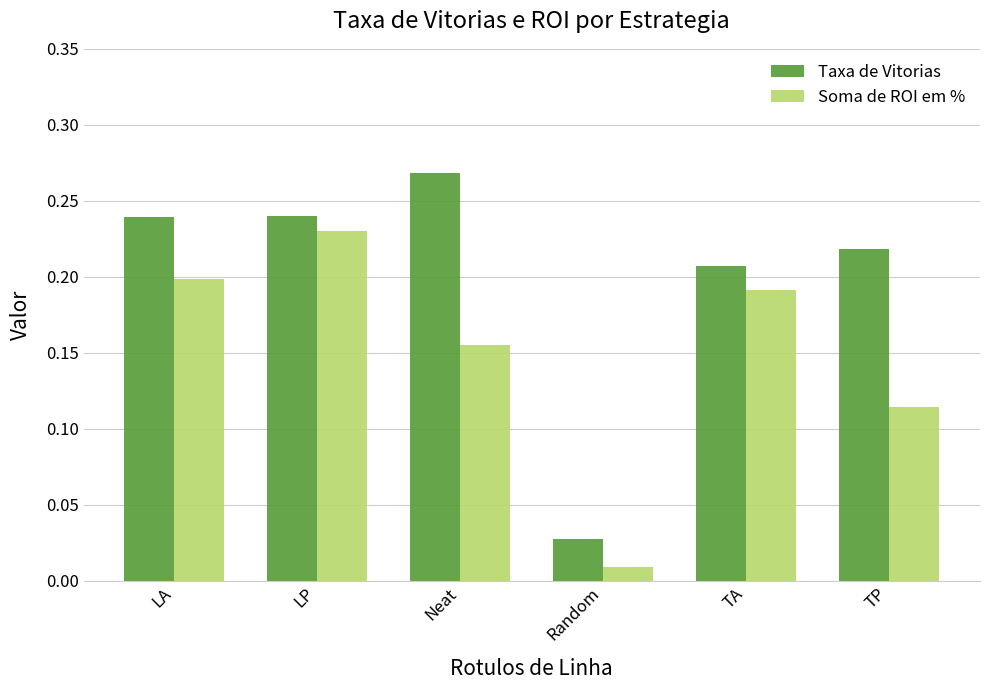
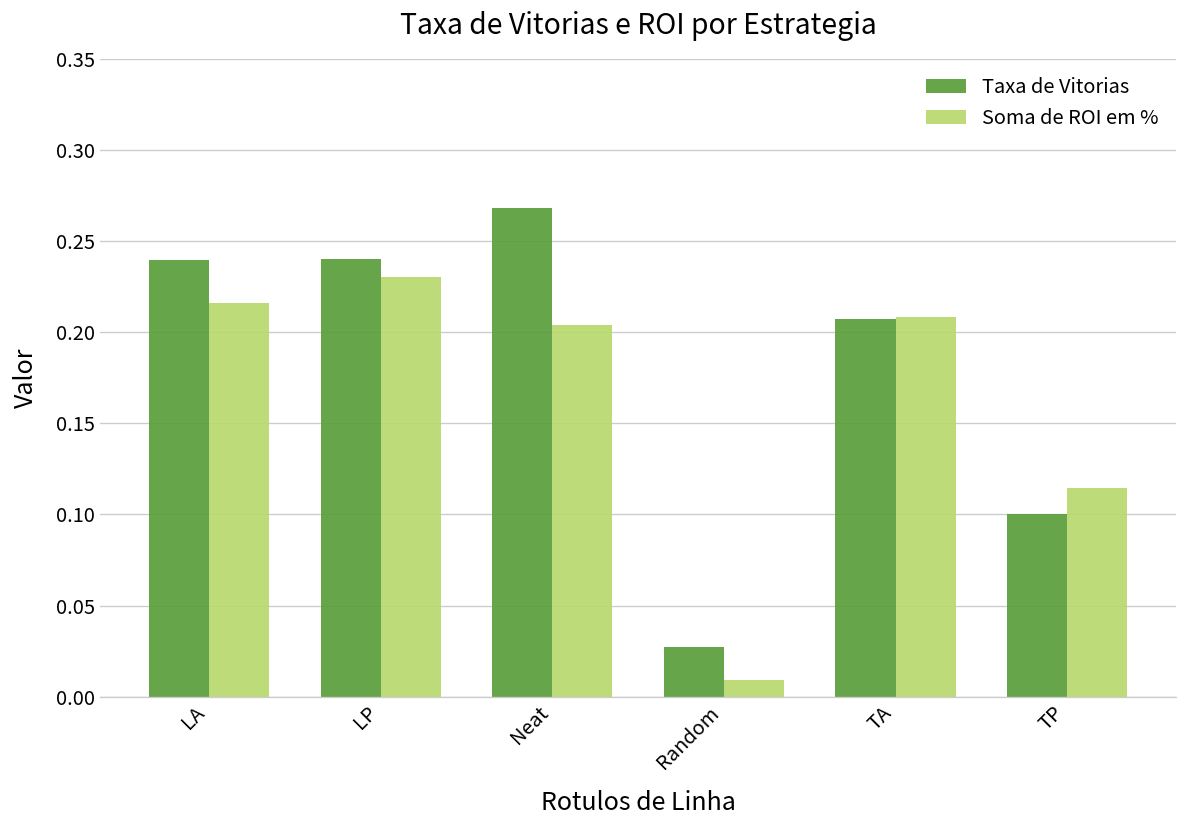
  {
    "Taxa de Vitorias": {
      "LA": 0.239,
      "LP": 0.240,
      "Neat": 0.268,
      "Random": 0.027,
      "TA": 0.207,
-     "TP": 0.218
+     "TP": 0.100
    },
    "Soma de ROI em %": {
-     "LA": 0.198,
+     "LA": 0.216,
      "LP": 0.230,
-     "Neat": 0.155,
+     "Neat": 0.204,
      "Random": 0.009,
-     "TA": 0.191,
+     "TA": 0.208,
      "TP": 0.114
    }
  }
